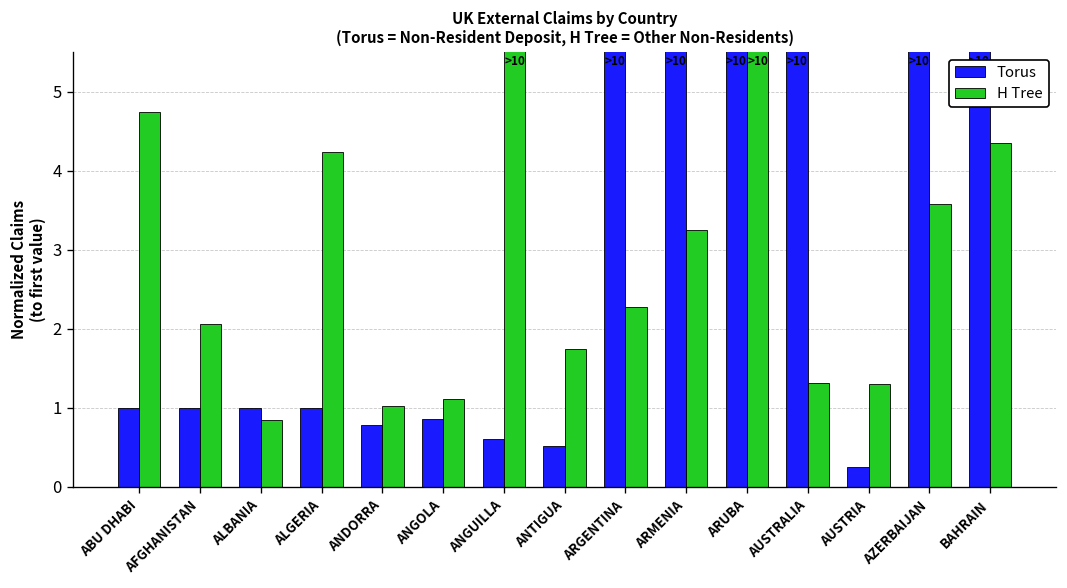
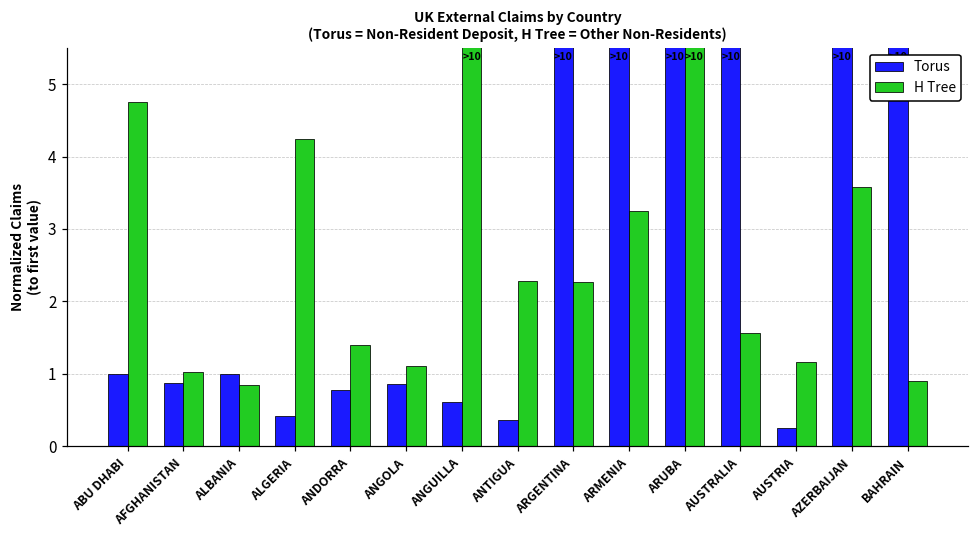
  {
    "Torus": {
      "ABU DHABI": 1.0,
-     "AFGHANISTAN": 1.0,
+     "AFGHANISTAN": 0.9,
      "ALBANIA": 1.0,
-     "ALGERIA": 1.0,
+     "ALGERIA": 0.4,
      "ANDORRA": 0.8,
      "ANGOLA": 0.9,
      "ANGUILLA": 0.6,
-     "ANTIGUA": 0.5,
+     "ANTIGUA": 0.4,
      "AUSTRIA": 0.2
    },
    "H Tree": {
      "ABU DHABI": 4.7,
-     "AFGHANISTAN": 2.1,
+     "AFGHANISTAN": 1.0,
      "ALBANIA": 0.8,
      "ALGERIA": 4.2,
-     "ANDORRA": 1.0,
+     "ANDORRA": 1.4,
      "ANGOLA": 1.1,
-     "ANTIGUA": 1.7,
+     "ANTIGUA": 2.3,
      "ARGENTINA": 2.3,
      "ARMENIA": 3.2,
-     "AUSTRALIA": 1.3,
-     "AUSTRIA": 1.3,
+     "AUSTRALIA": 1.6,
+     "AUSTRIA": 1.2,
      "AZERBAIJAN": 3.6,
-     "BAHRAIN": 4.3
+     "BAHRAIN": 0.9
    }
  }
